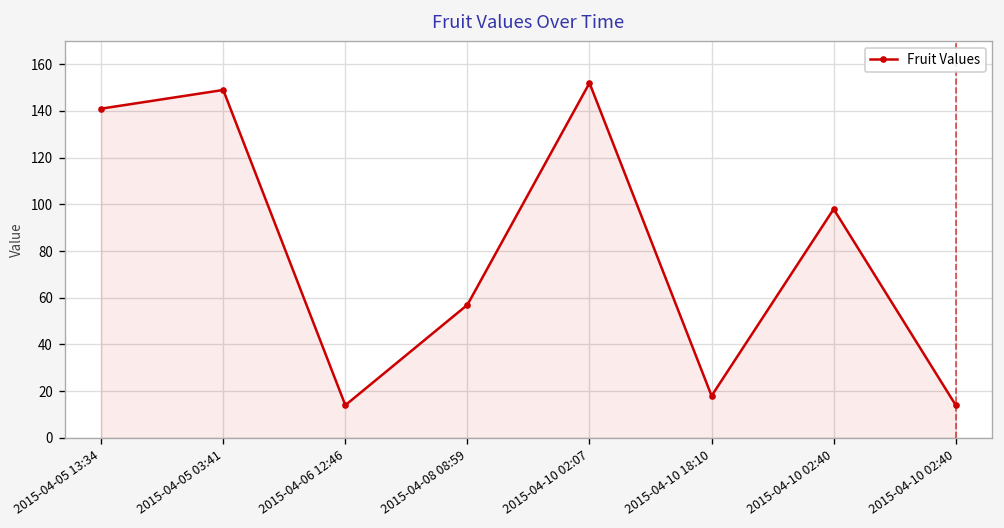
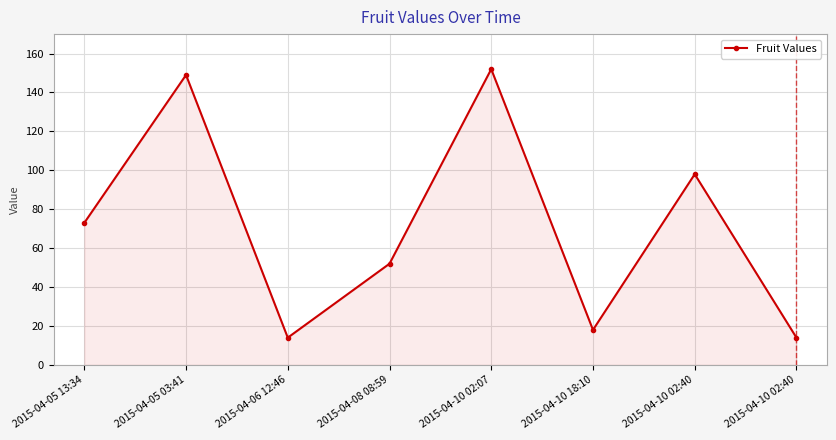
  {
-   "2015-04-05 13:34": 141,
+   "2015-04-05 13:34": 73,
    "2015-04-05 03:41": 149,
    "2015-04-06 12:46": 14,
-   "2015-04-08 08:59": 57,
+   "2015-04-08 08:59": 52,
    "2015-04-10 02:07": 152,
    "2015-04-10 18:10": 18
  }
